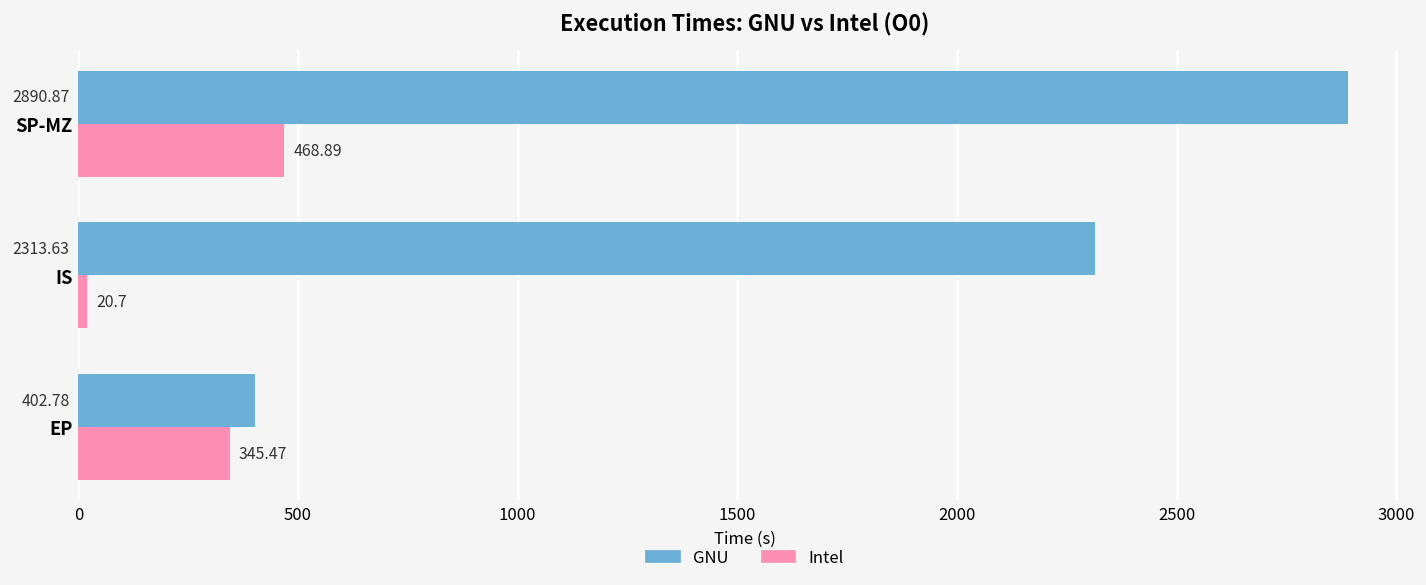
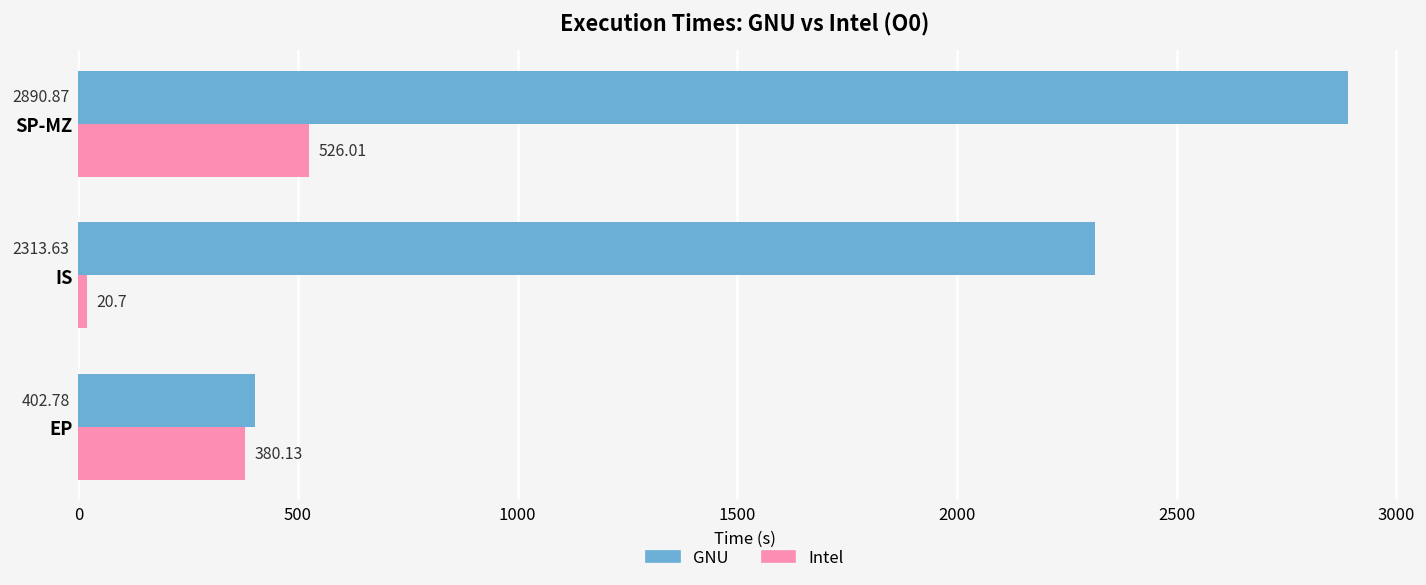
  {
    "GNU": {
      "SP-MZ": 2890,
      "IS": 2310,
      "EP": 400
    },
    "Intel": {
-     "SP-MZ": 468.89,
+     "SP-MZ": 526.01,
      "IS": 20.7,
-     "EP": 345.47
+     "EP": 380.13
    }
  }
